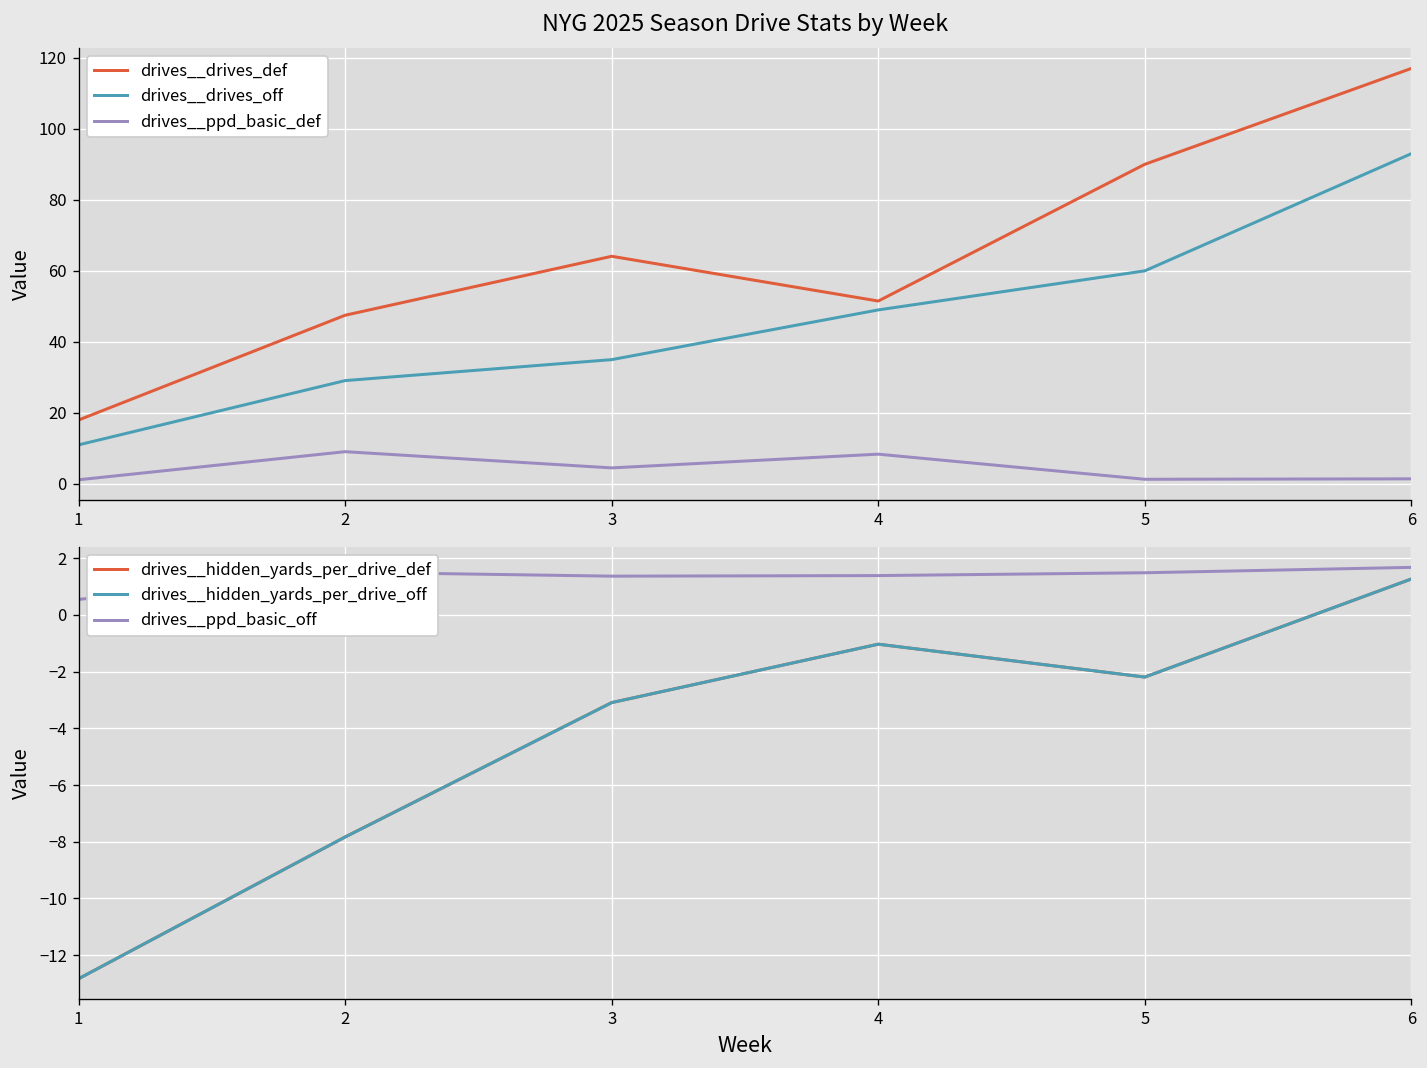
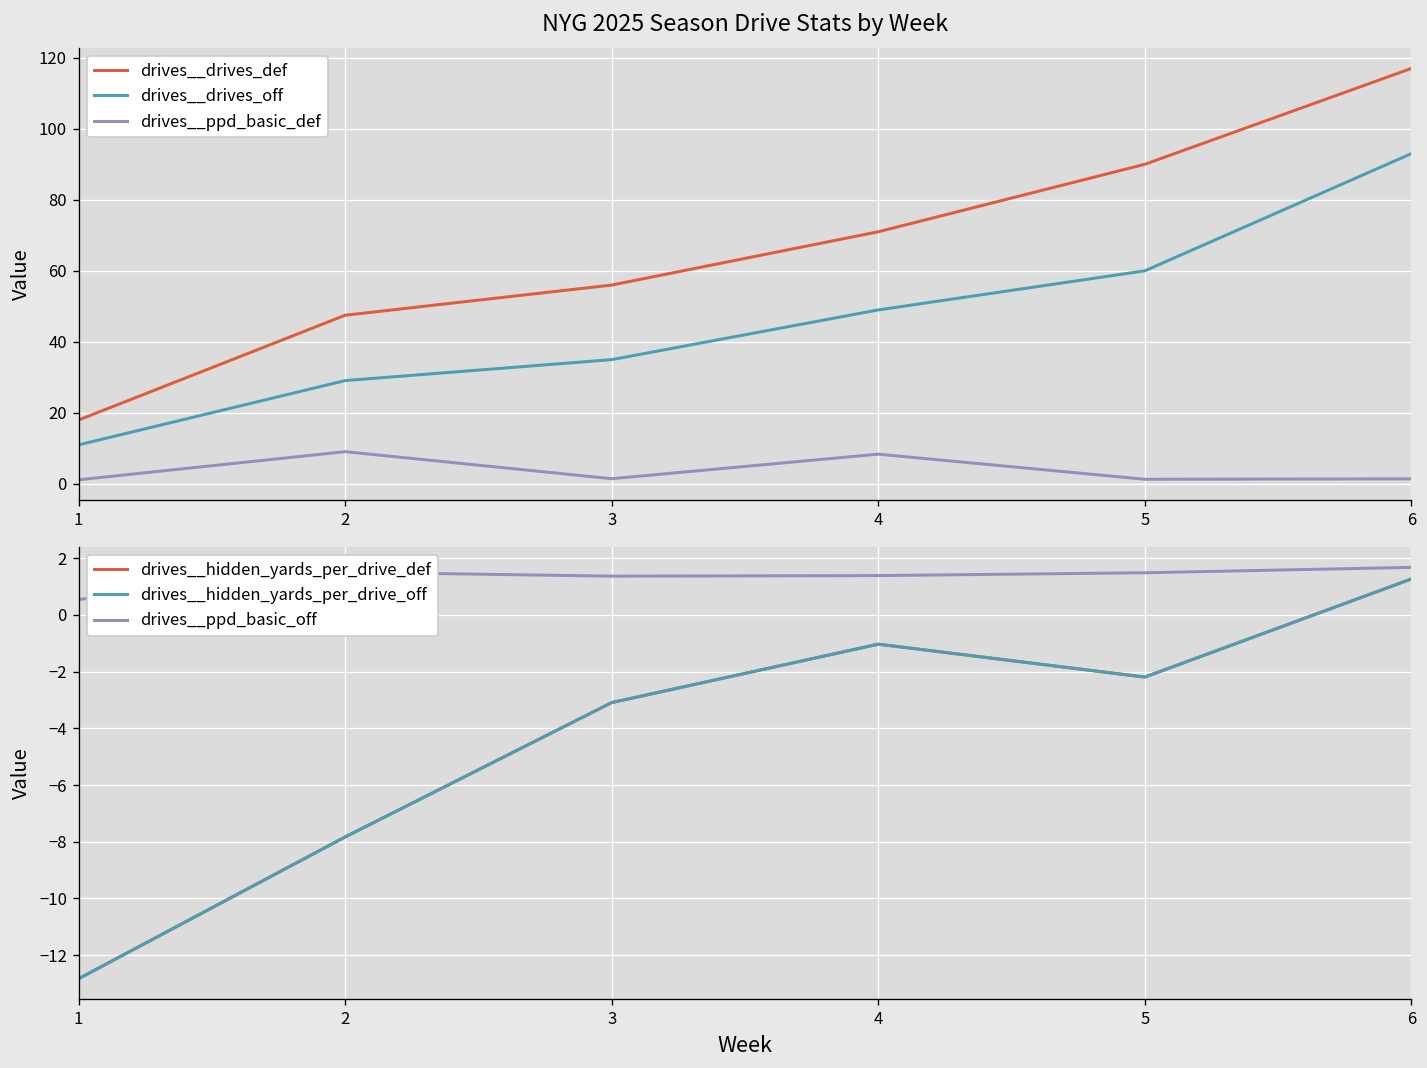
  {
    "NYG 2025 Season Drive Stats by Week": {
      "drives__drives_def": {
        "1": 18,
        "2": 48,
-       "3": 64,
-       "4": 52,
+       "3": 56,
+       "4": 71,
        "5": 90,
        "6": 117
      },
      "drives__drives_off": {
        "1": 11,
        "2": 29,
        "3": 35,
        "4": 49,
        "5": 60,
        "6": 93
      },
      "drives__ppd_basic_def": {
        "1": 1,
        "2": 9,
-       "3": 5,
+       "3": 1,
        "4": 8,
        "5": 1,
        "6": 1
      }
    }
  }
